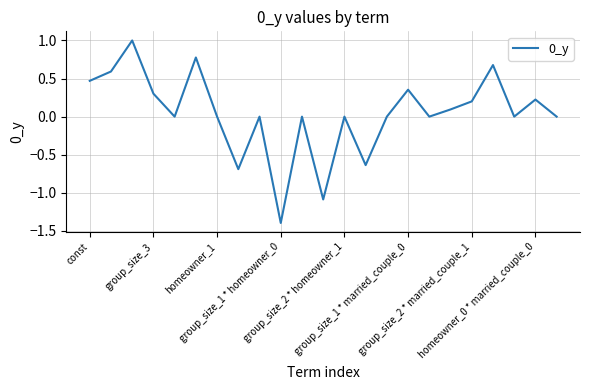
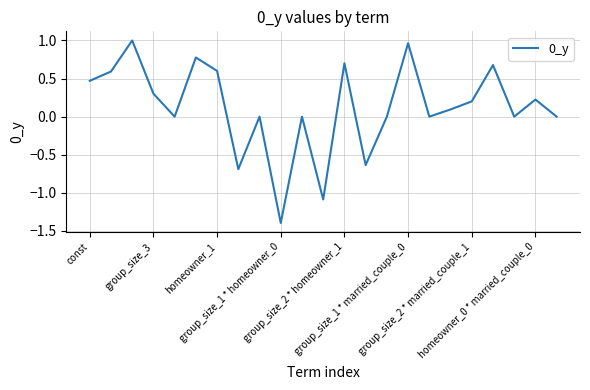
  {
    "const": 0.5,
    "group_size_3": 0.3,
-   "homeowner_1": 0.0,
+   "homeowner_1": 0.6,
    "group_size_1 * homeowner_0": -1.4,
-   "group_size_2 * homeowner_1": 0.0,
-   "group_size_1 * married_couple_0": 0.4,
+   "group_size_2 * homeowner_1": 0.7,
+   "group_size_1 * married_couple_0": 1.0,
    "group_size_2 * married_couple_1": 0.2,
    "homeowner_0 * married_couple_0": 0.2
  }
